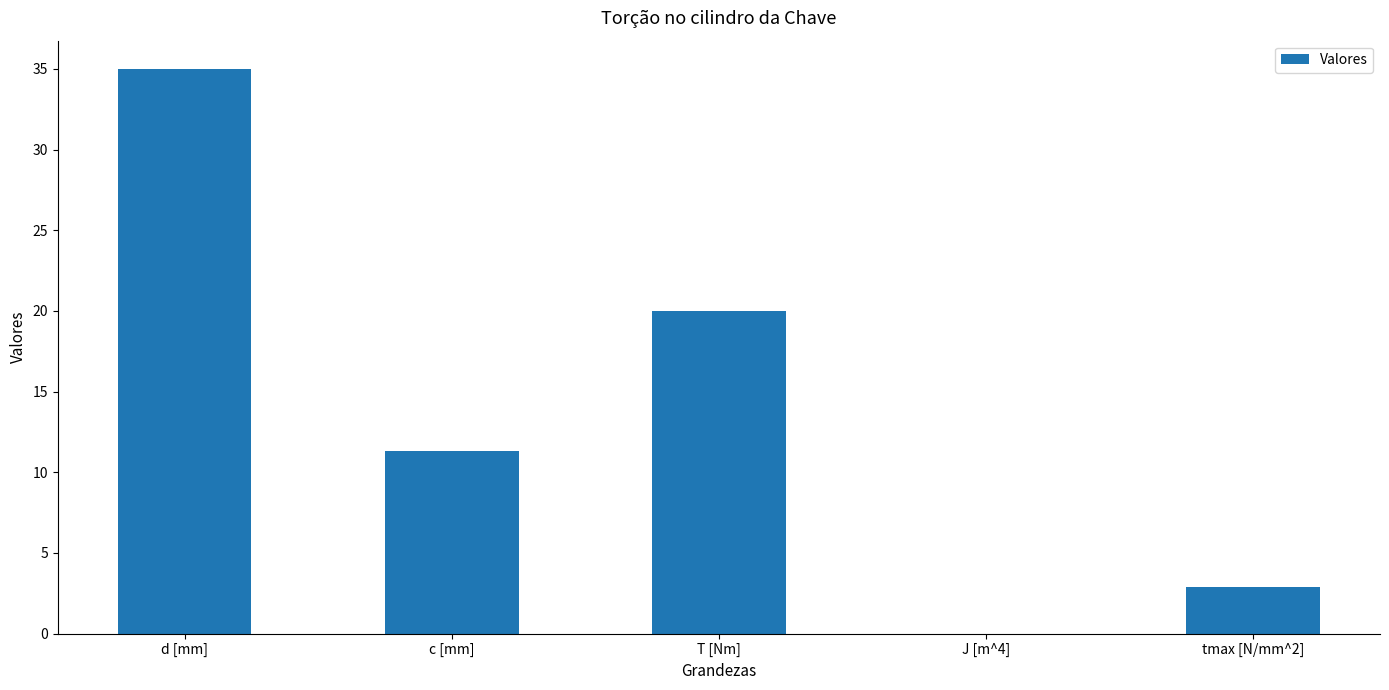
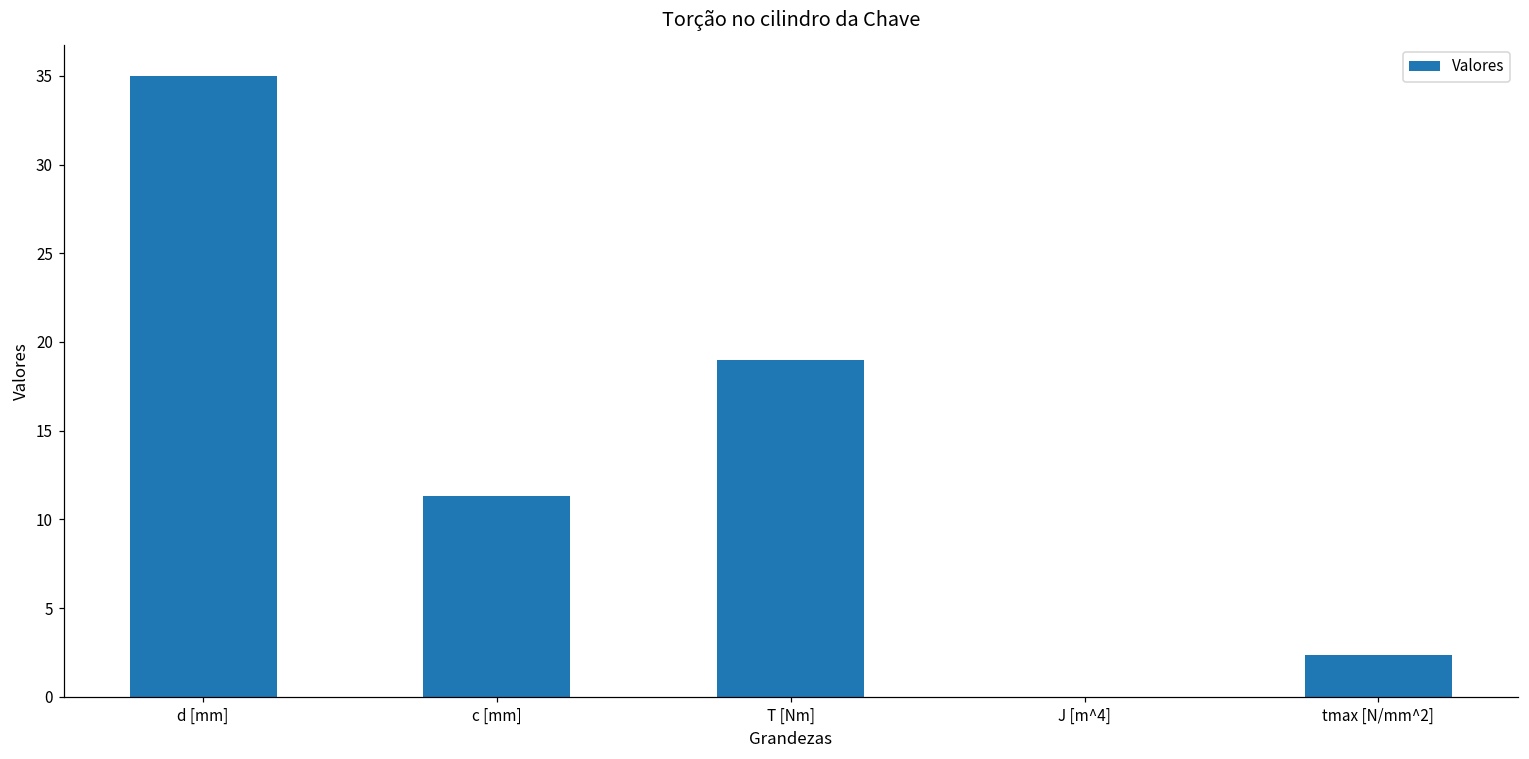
  {
    "d [mm]": 35.0,
    "c [mm]": 11.3,
-   "T [Nm]": 20,
-   "tmax [N/mm^2]": 2.9
+   "T [Nm]": 19,
+   "tmax [N/mm^2]": 2.4
  }
